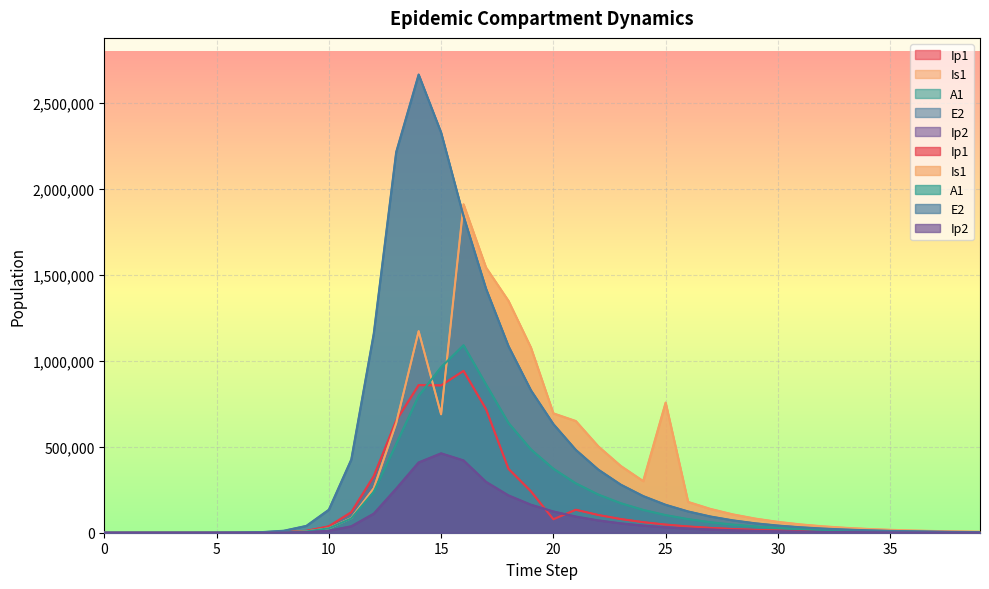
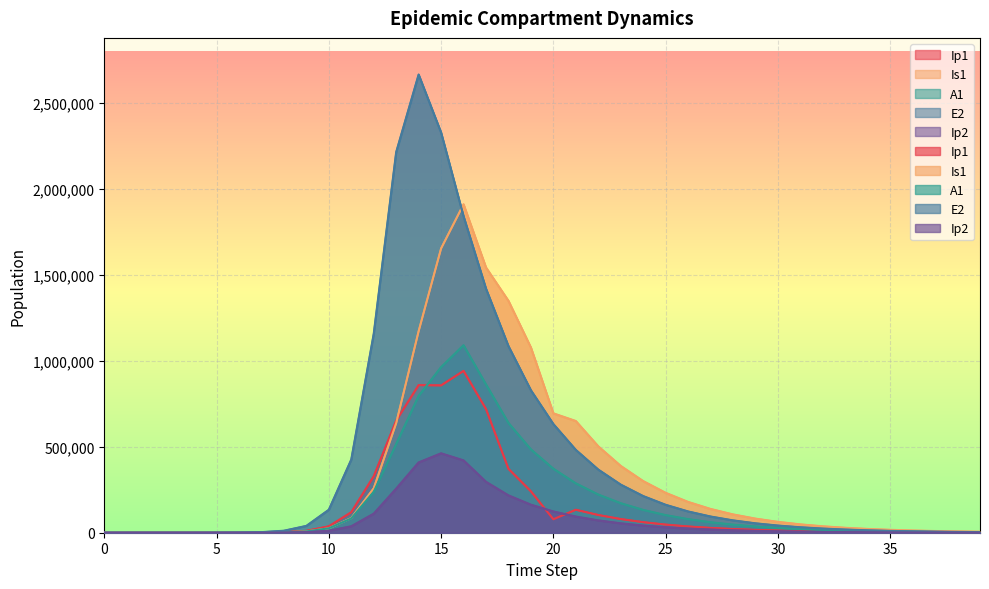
  {
    "Ip1": {
      "15": "860,000",
      "20": "80,000",
      "25": "50,000"
    },
    "Is1": {
-     "15": "690,000",
+     "15": "1,650,000",
      "20": "690,000",
-     "25": "760,000",
+     "25": "230,000",
      "30": "60,000"
    }
  }
